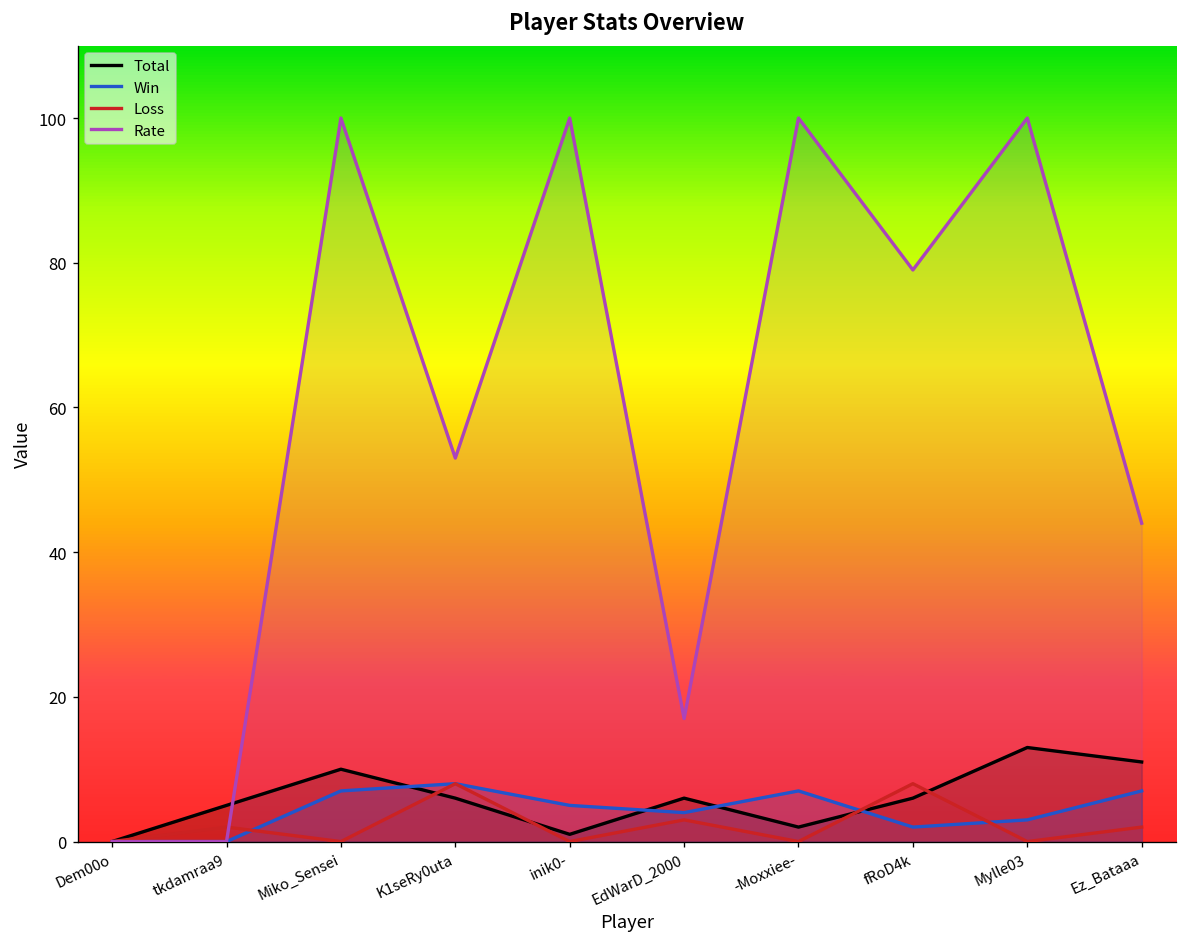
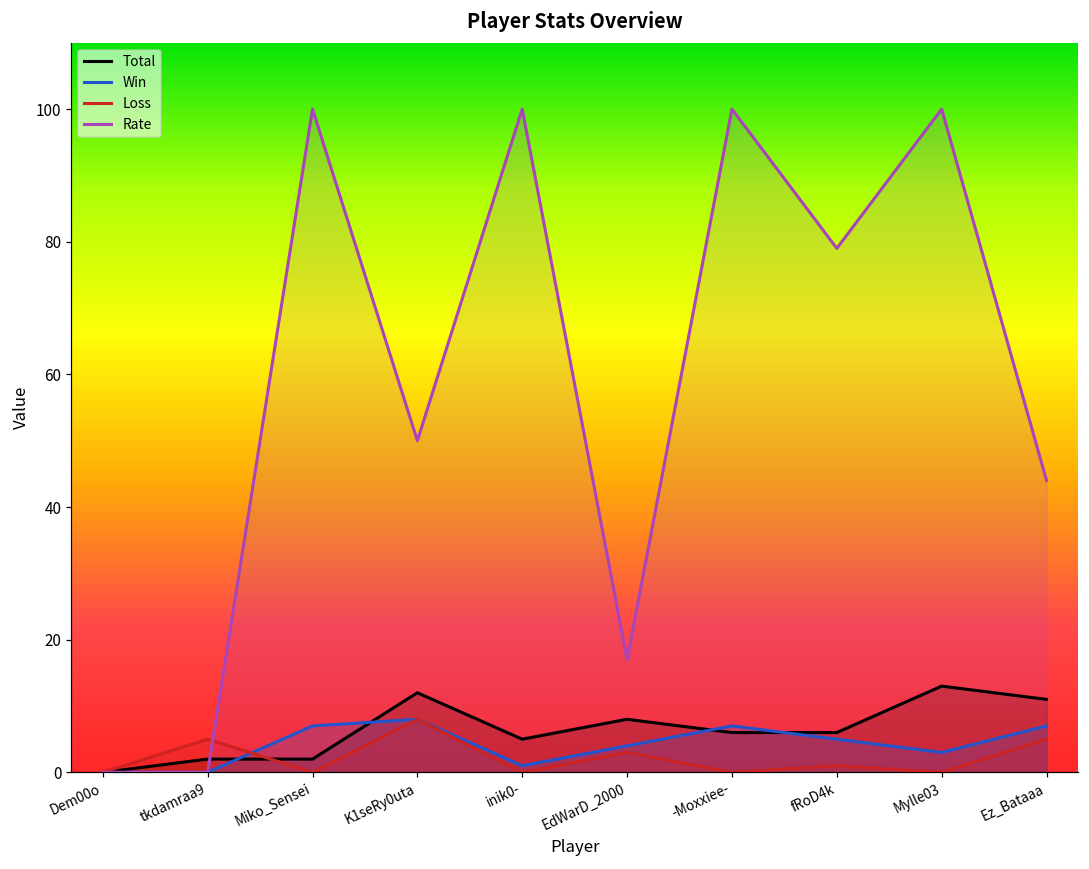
  {
    "Total": {
-     "tkdamraa9": 5,
-     "Miko_Sensei": 10,
-     "K1seRy0uta": 6,
-     "inik0-": 1,
-     "EdWarD_2000": 6,
-     "-Moxxiee-": 2,
+     "tkdamraa9": 2,
+     "Miko_Sensei": 2,
+     "K1seRy0uta": 12,
+     "inik0-": 5,
+     "EdWarD_2000": 8,
+     "-Moxxiee-": 6,
      "fRoD4k": 6,
      "Mylle03": 13,
      "Ez_Bataaa": 11
    },
    "Win": {
      "Miko_Sensei": 7,
-     "inik0-": 5,
+     "inik0-": 1,
      "EdWarD_2000": 4,
      "-Moxxiee-": 7,
-     "fRoD4k": 2,
+     "fRoD4k": 5,
      "Mylle03": 3,
      "Ez_Bataaa": 7
    },
    "Loss": {
-     "tkdamraa9": 2,
+     "tkdamraa9": 5,
      "Miko_Sensei": 0,
      "inik0-": 0,
      "EdWarD_2000": 3,
      "-Moxxiee-": 0,
-     "fRoD4k": 8,
+     "fRoD4k": 1,
      "Mylle03": 0,
-     "Ez_Bataaa": 2
+     "Ez_Bataaa": 5
    },
    "Rate": {
      "Miko_Sensei": 100,
-     "K1seRy0uta": 53,
+     "K1seRy0uta": 50,
      "inik0-": 100,
      "EdWarD_2000": 17,
      "-Moxxiee-": 100,
      "fRoD4k": 79,
      "Mylle03": 100,
      "Ez_Bataaa": 44
    }
  }
